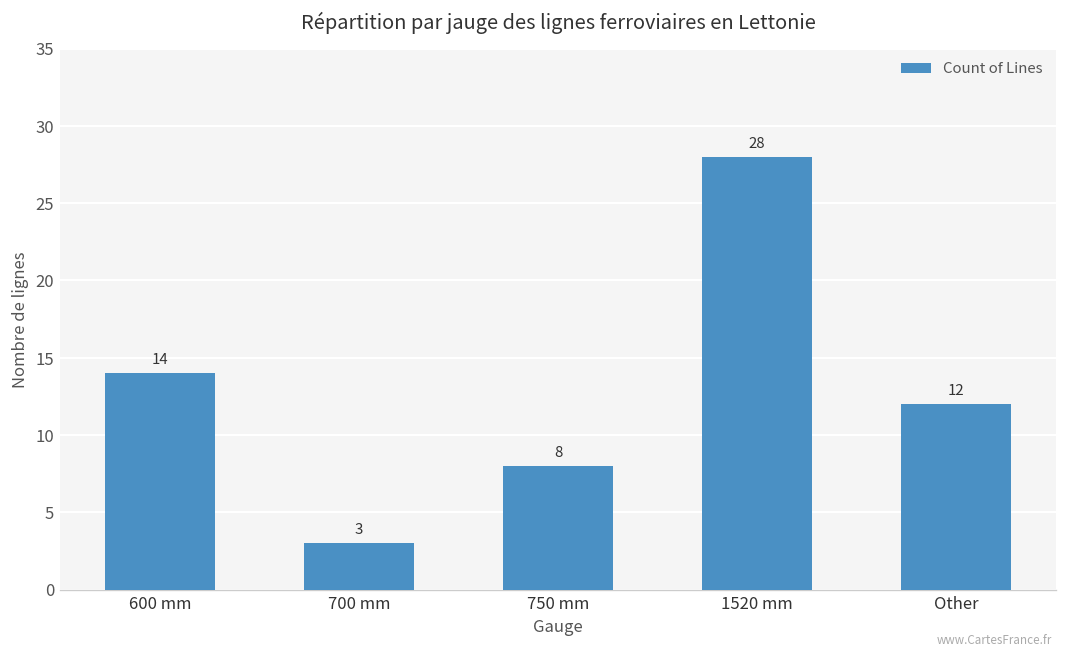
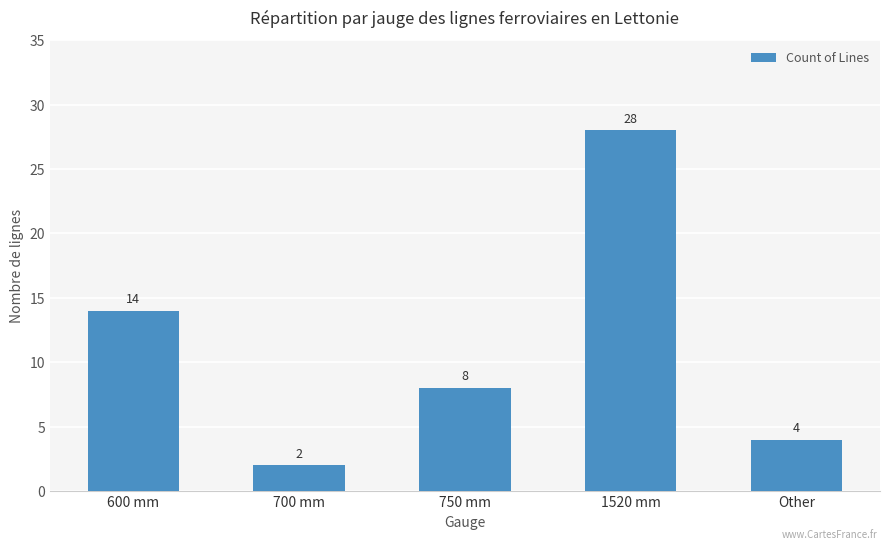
  {
    "600 mm": 14,
-   "700 mm": 3,
+   "700 mm": 2,
    "750 mm": 8,
    "1520 mm": 28,
-   "Other": 12
+   "Other": 4
  }
